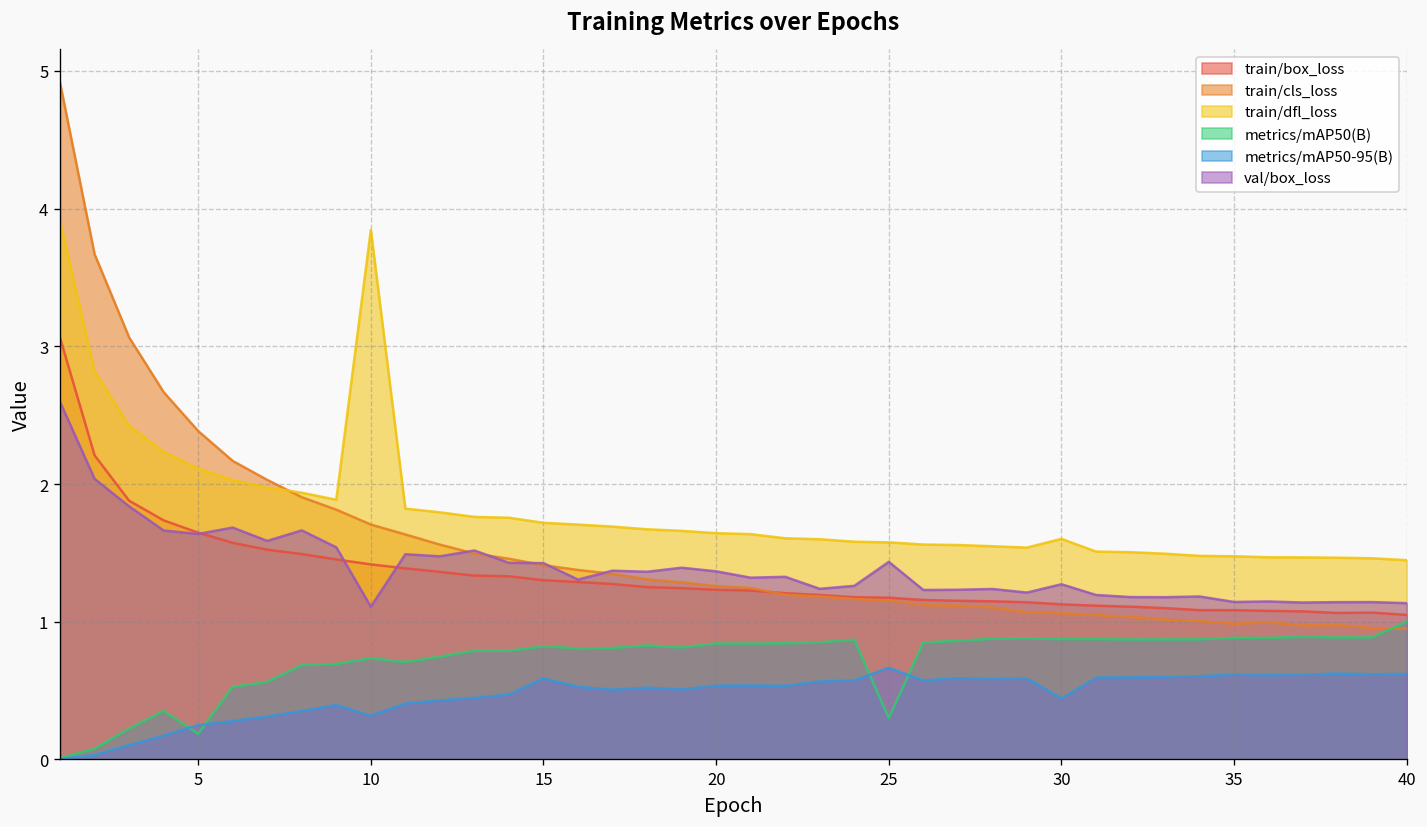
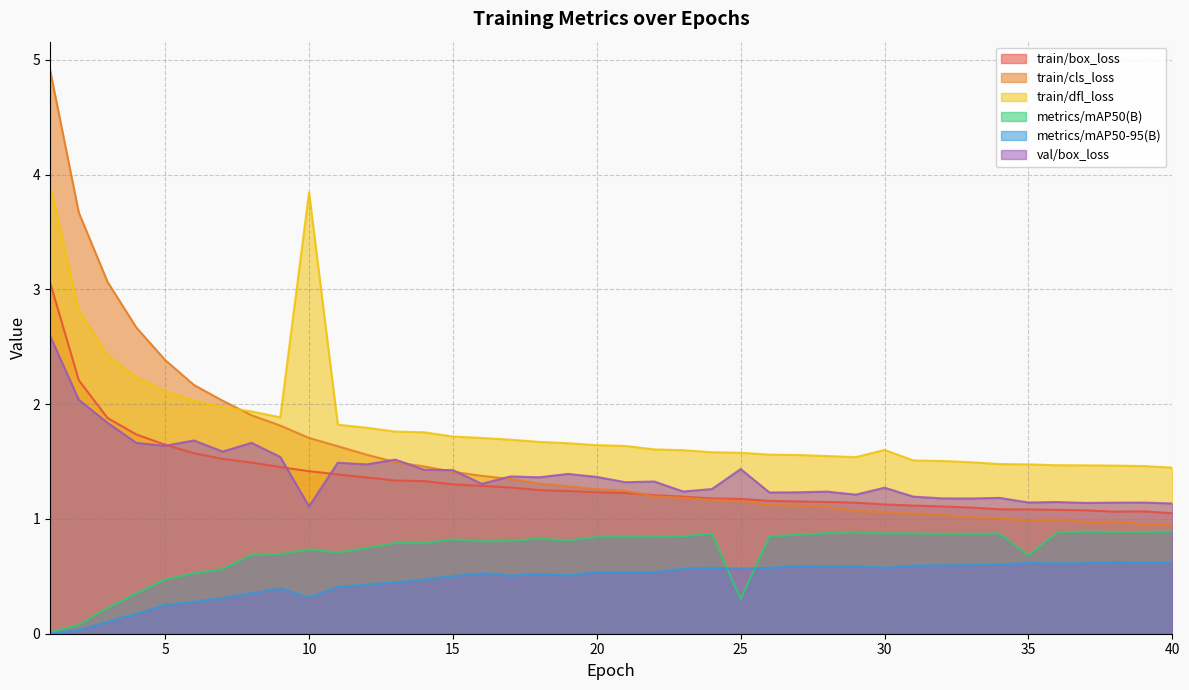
  {
    "train/dfl_loss": {
      "5": 2.11,
      "10": 3.85,
      "15": 1.72,
      "20": 1.64,
      "25": 1.58,
      "30": 1.60,
      "35": 1.48,
      "40": 1.45
    },
    "metrics/mAP50(B)": {
-     "5": 0.19,
+     "5": 0.47,
      "10": 0.73,
      "15": 0.82,
      "20": 0.84,
      "25": 0.30,
      "30": 0.87,
-     "35": 0.88,
-     "40": 1.00
+     "35": 0.68,
+     "40": 0.89
    },
    "metrics/mAP50-95(B)": {
      "5": 0.25,
      "10": 0.32,
-     "15": 0.59,
+     "15": 0.50,
      "20": 0.54,
-     "25": 0.67,
-     "30": 0.44,
+     "25": 0.57,
+     "30": 0.57,
      "35": 0.62,
      "40": 0.62
    },
    "val/box_loss": {
      "10": 1.11,
      "20": 1.37,
      "25": 1.43,
      "30": 1.27,
      "35": 1.14,
      "40": 1.13
    }
  }
